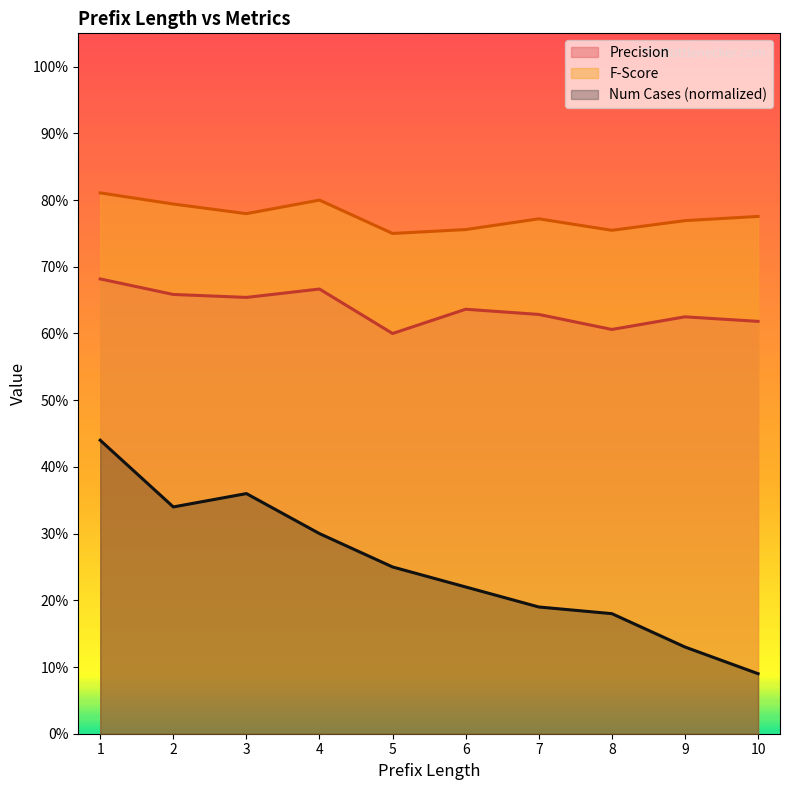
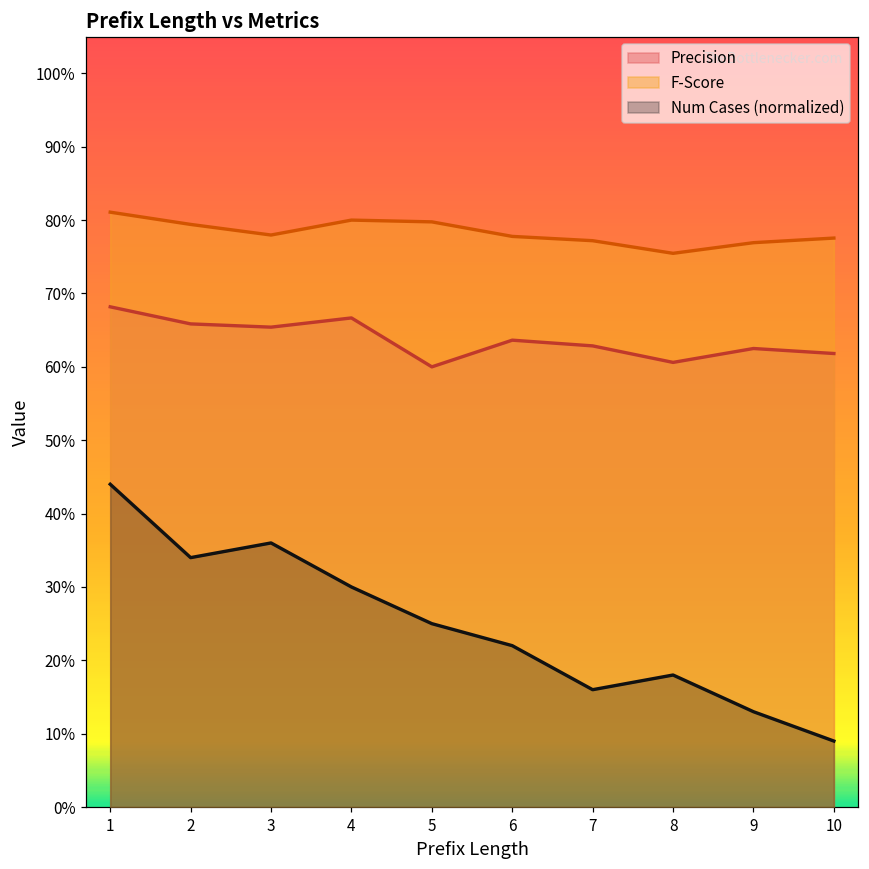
  {
    "Precision": {
      "1": "68%",
      "2": "66%",
      "3": "65%",
      "4": "67%",
      "5": "60%",
      "6": "64%",
      "7": "63%",
      "8": "61%",
      "9": "63%",
      "10": "62%"
    },
    "F-Score": {
      "1": "81%",
      "2": "79%",
      "3": "78%",
      "4": "80%",
-     "5": "75%",
-     "6": "76%",
+     "5": "80%",
+     "6": "78%",
      "7": "77%",
      "8": "75%",
      "9": "77%",
      "10": "78%"
    },
    "Num Cases (normalized)": {
      "1": "44%",
      "2": "34%",
      "3": "36%",
      "4": "30%",
      "5": "25%",
      "6": "22%",
-     "7": "19%",
+     "7": "16%",
      "8": "18%",
      "9": "13%",
      "10": "9%"
    }
  }
